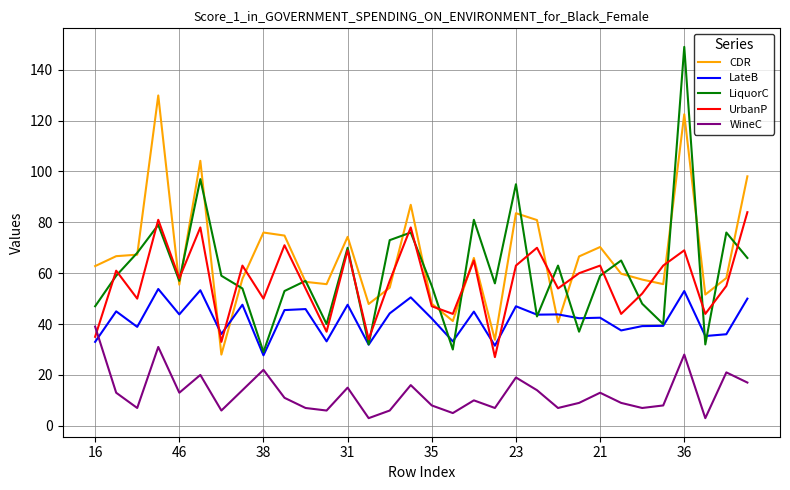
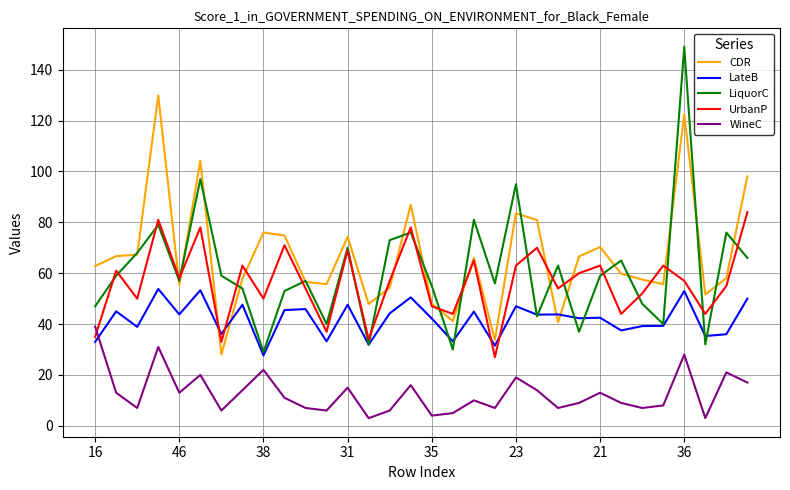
  {
    "CDR": {
      "16": 63,
      "46": 56,
      "38": 76,
      "35": 48,
      "36": 123
    },
    "LateB": {
      "16": 33,
      "46": 44,
      "38": 28,
      "35": 42,
      "36": 53
    },
    "LiquorC": {
      "16": 47,
      "38": 29,
      "35": 55,
      "36": 149
    },
    "UrbanP": {
      "16": 35,
      "38": 50,
      "35": 47,
-     "36": 69
+     "36": 57
    },
    "WineC": {
      "16": 39,
      "46": 13,
      "38": 22,
-     "35": 8,
+     "35": 4,
      "36": 28
    }
  }
